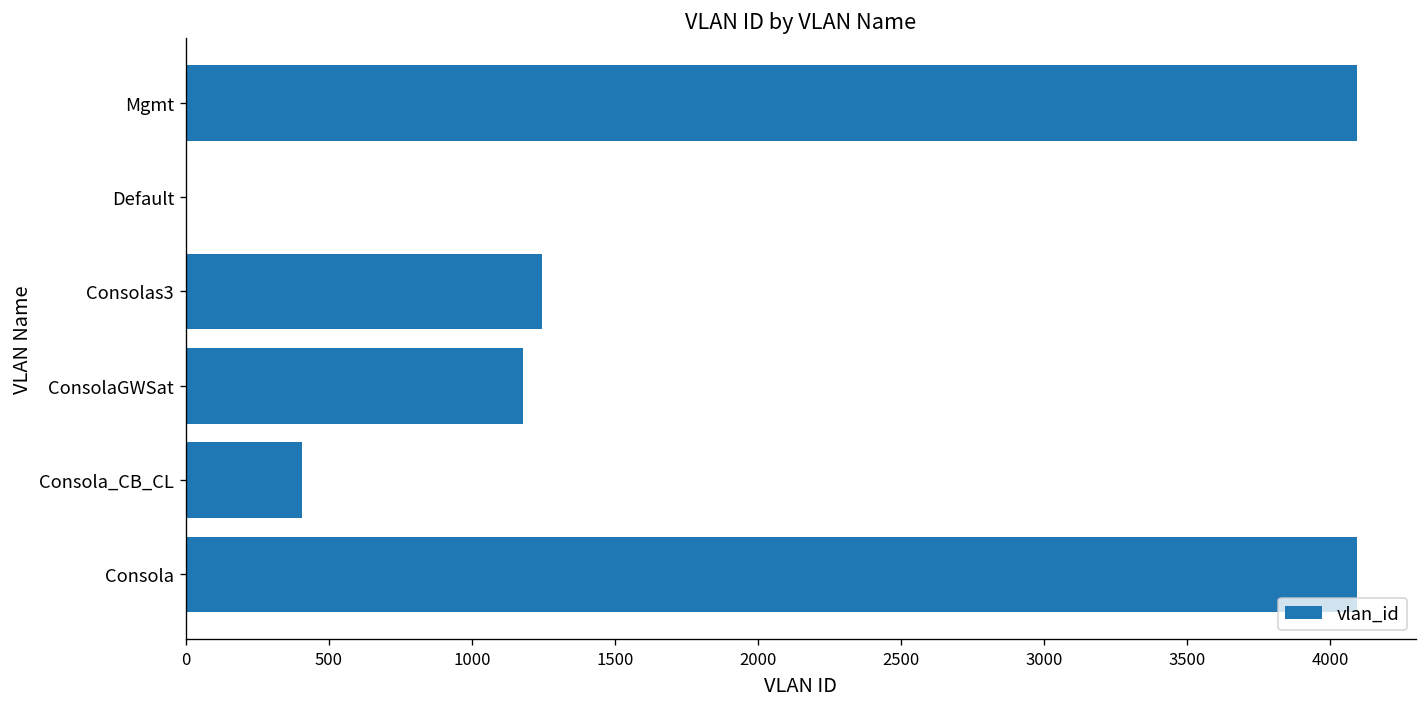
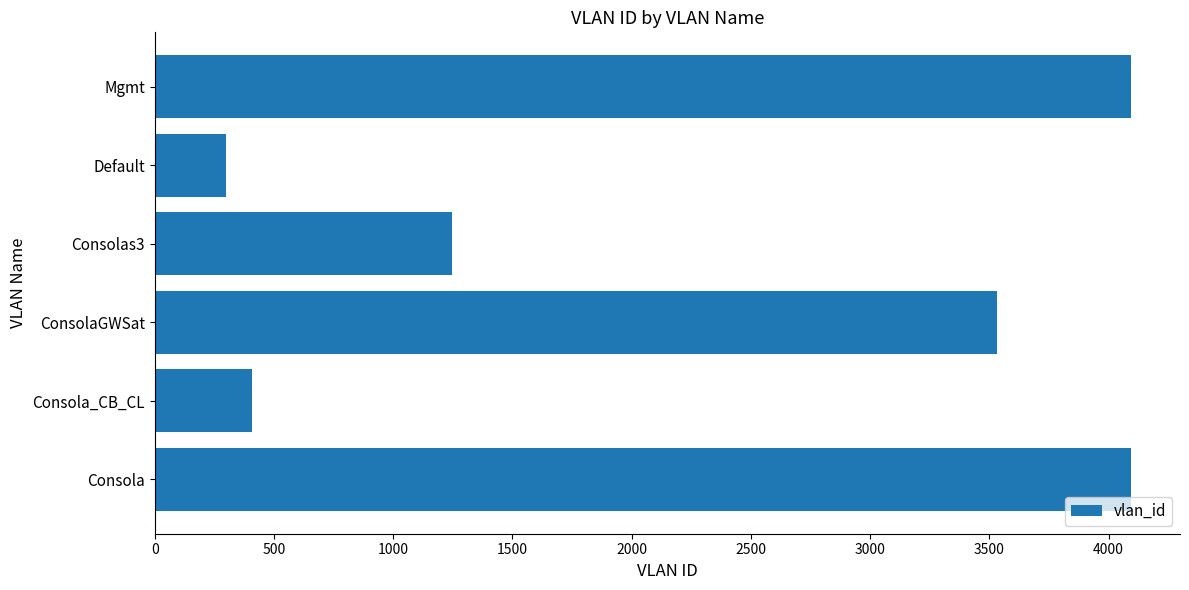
  {
    "Mgmt": 4100,
-   "Default": 0,
+   "Default": 300,
    "Consolas3": 1250,
-   "ConsolaGWSat": 1180,
+   "ConsolaGWSat": 3530,
    "Consola_CB_CL": 410,
    "Consola": 4090
  }
